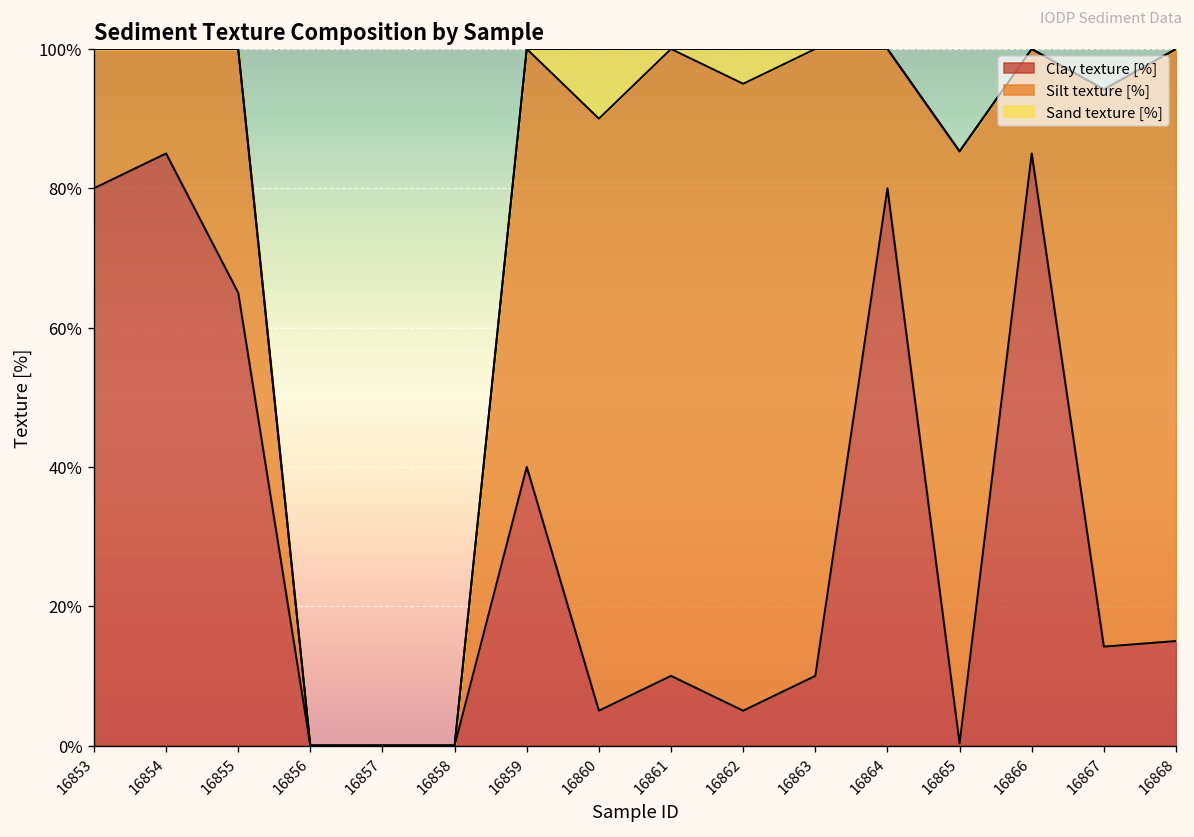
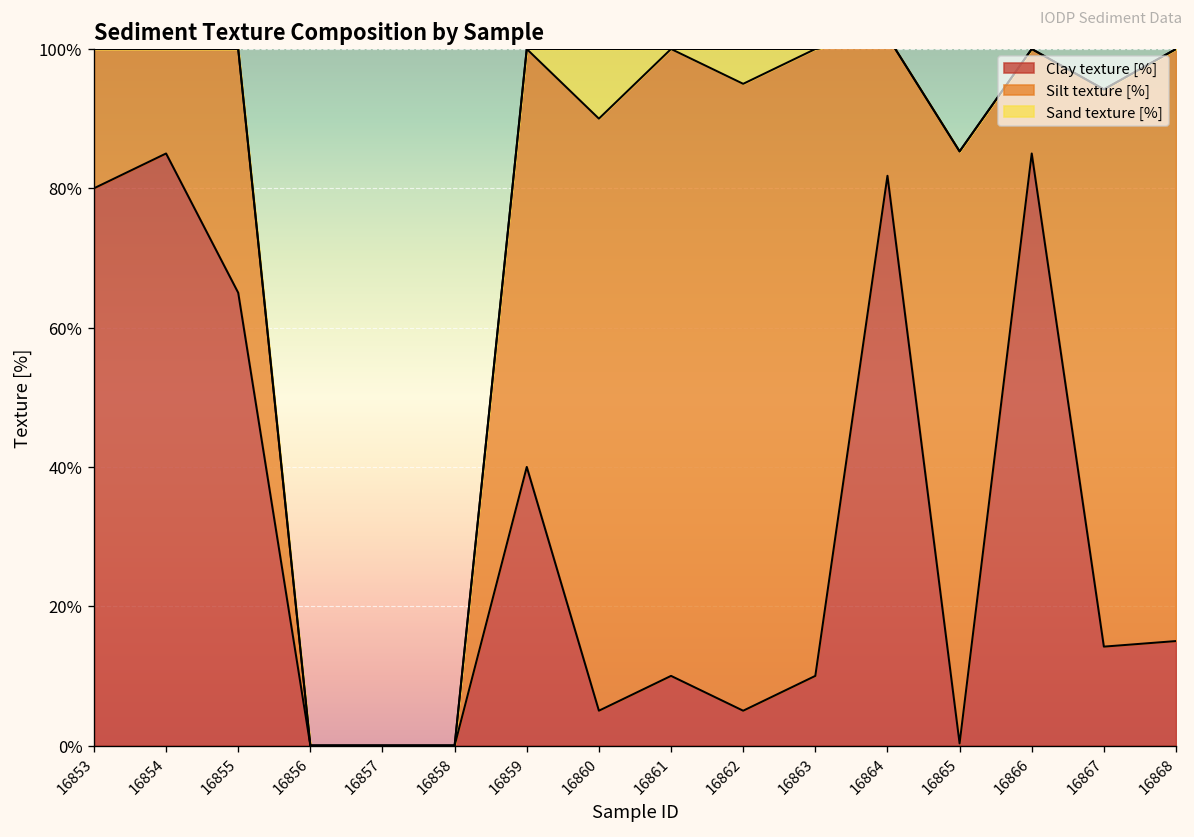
  {
    "Clay texture [%]": {
      "16853": "80%",
      "16854": "85%",
      "16855": "65%",
      "16859": "40%",
      "16860": "5%",
      "16861": "10%",
      "16862": "5%",
      "16863": "10%",
-     "16864": "80%",
+     "16864": "82%",
      "16865": "0%",
      "16866": "85%",
      "16867": "14%",
      "16868": "15%"
    },
    "Silt texture [%]": {
      "16860": "85%",
      "16862": "90%"
    },
    "Sand texture [%]": {
      "16860": "10%",
      "16862": "5%"
    }
  }
